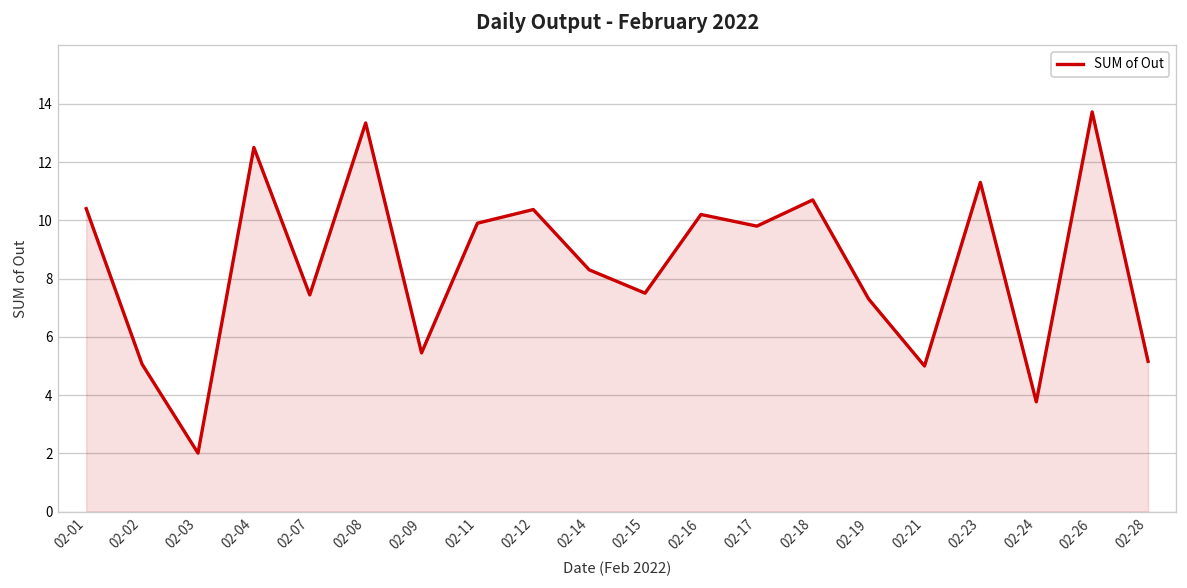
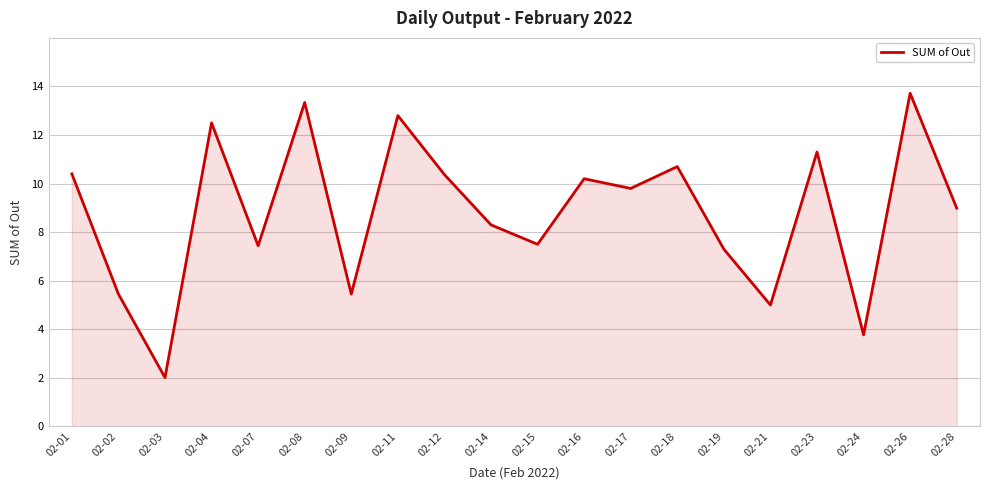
  {
    "02-01": 10.4,
-   "02-02": 5.1,
+   "02-02": 5.5,
    "02-03": 2.0,
    "02-04": 12.5,
    "02-07": 7.4,
    "02-08": 13.3,
    "02-09": 5.5,
-   "02-11": 9.9,
+   "02-11": 12.8,
    "02-12": 10.4,
    "02-14": 8.3,
    "02-15": 7.5,
    "02-16": 10.2,
    "02-17": 9.8,
    "02-18": 10.7,
    "02-19": 7.3,
    "02-21": 5.0,
    "02-23": 11.3,
    "02-24": 3.8,
    "02-26": 13.7,
-   "02-28": 5.2
+   "02-28": 9.0
  }
